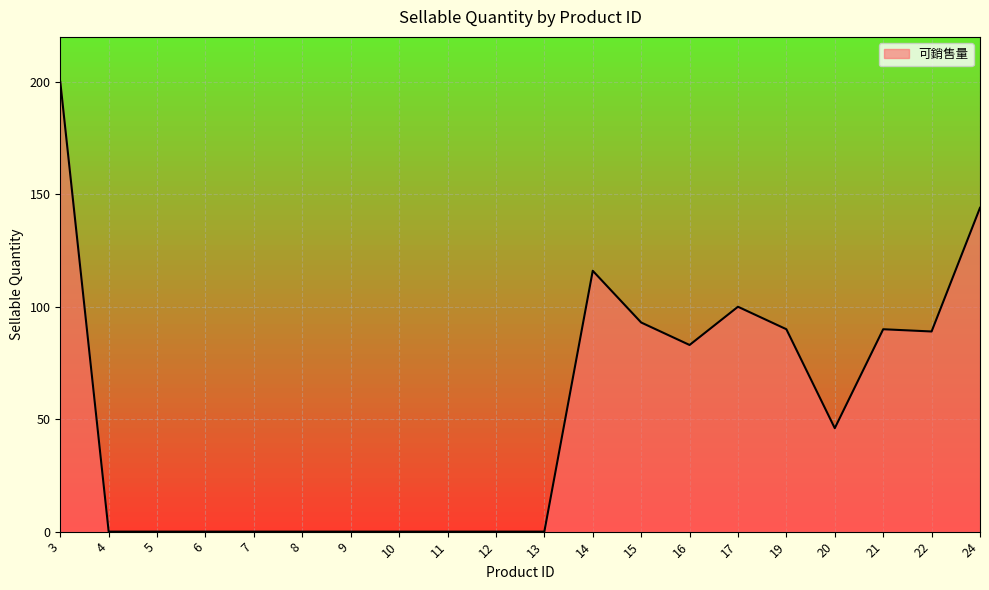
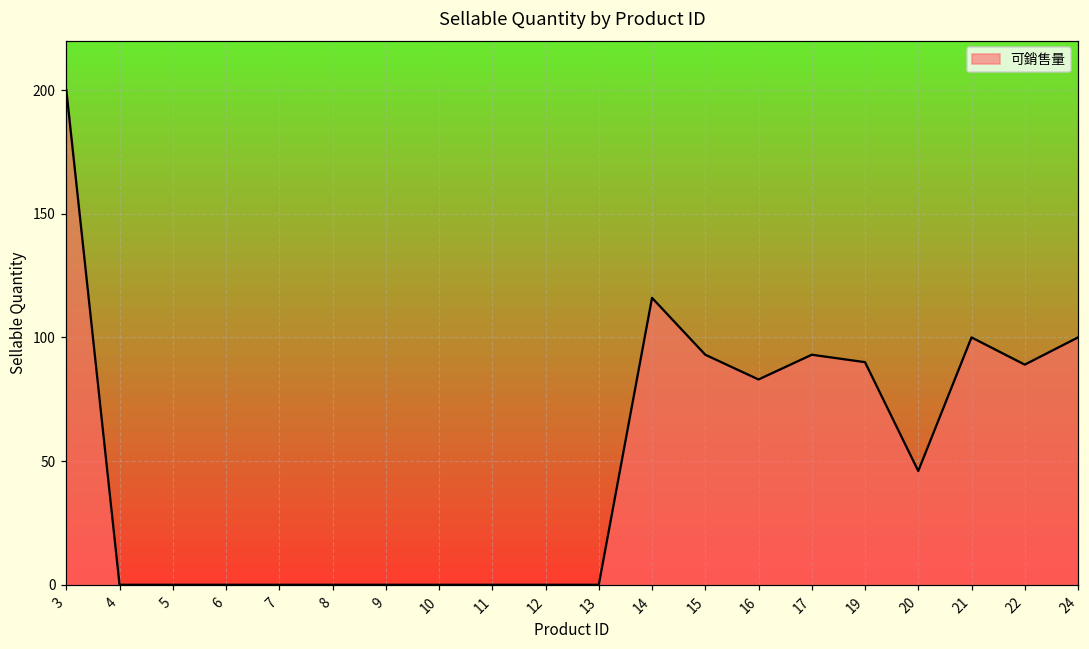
  {
    "3": 200,
    "4": 0,
    "5": 0,
    "6": 0,
    "7": 0,
    "8": 0,
    "9": 0,
    "10": 0,
    "11": 0,
    "12": 0,
    "13": 0,
    "14": 116,
    "15": 93,
    "16": 83,
-   "17": 100,
+   "17": 93,
    "19": 90,
    "20": 46,
-   "21": 90,
+   "21": 100,
    "22": 89,
-   "24": 144
+   "24": 100
  }
